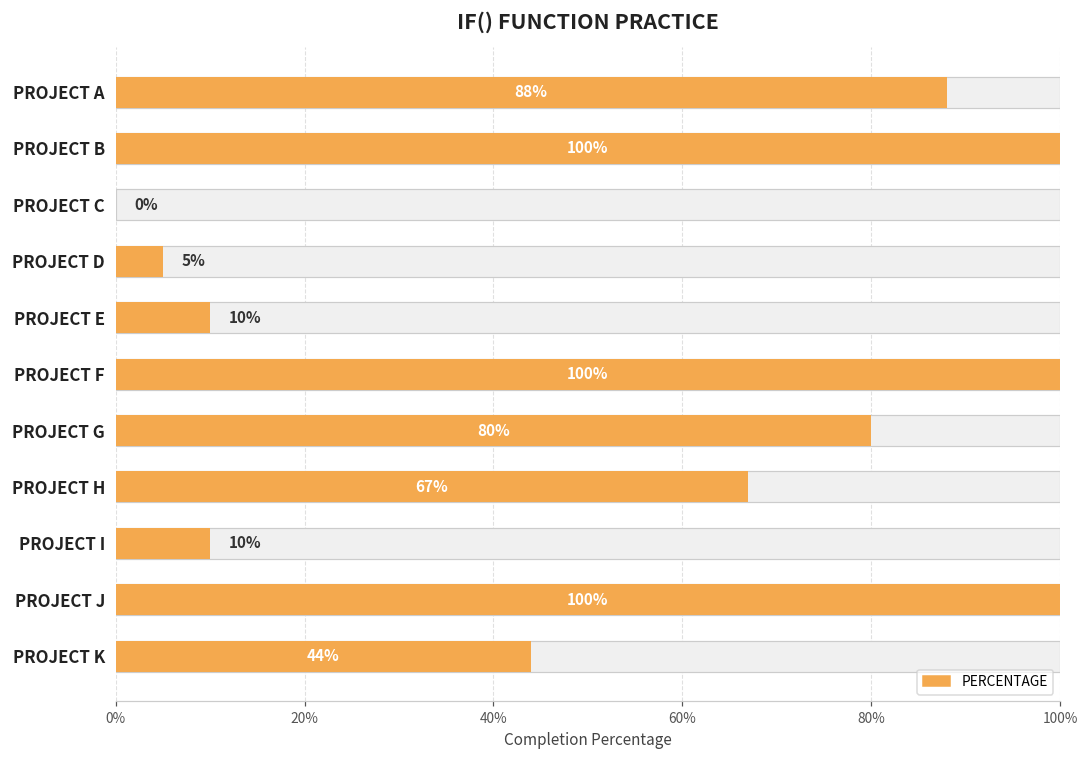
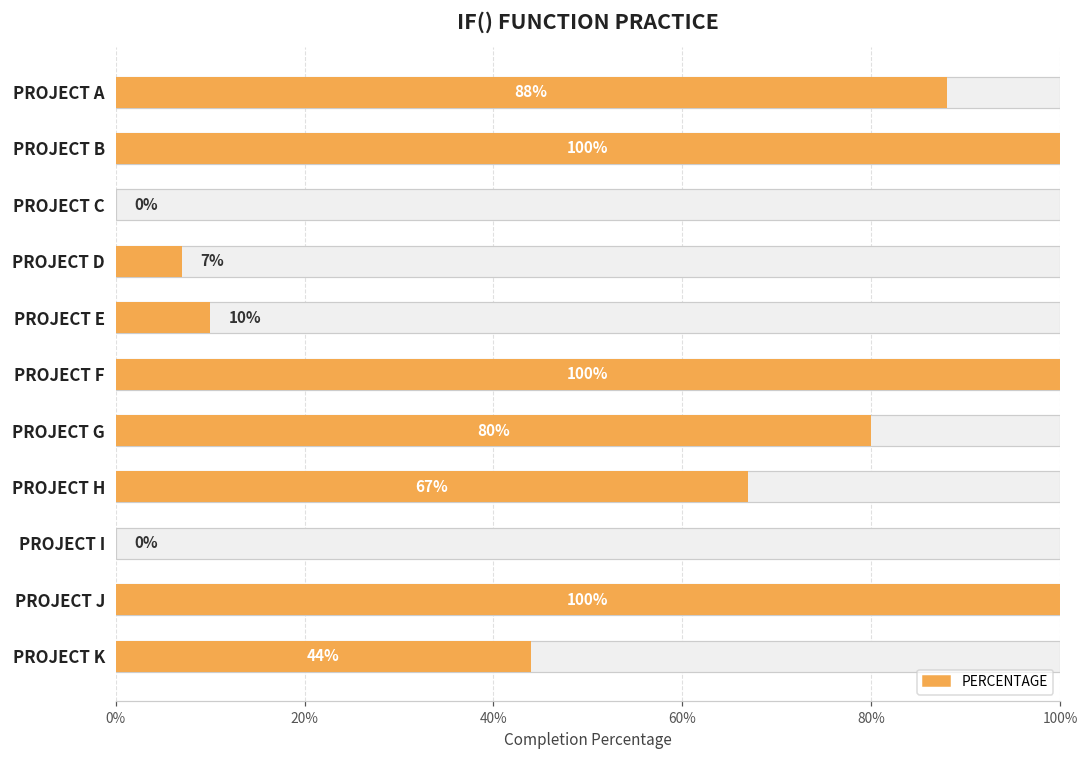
  {
    "PERCENTAGE": {
      "PROJECT B": "100%",
      "PROJECT C": "0%",
-     "PROJECT D": "5%",
+     "PROJECT D": "7%",
      "PROJECT F": "100%",
-     "PROJECT I": "10%",
+     "PROJECT I": "0%",
      "PROJECT J": "100%"
    }
  }
